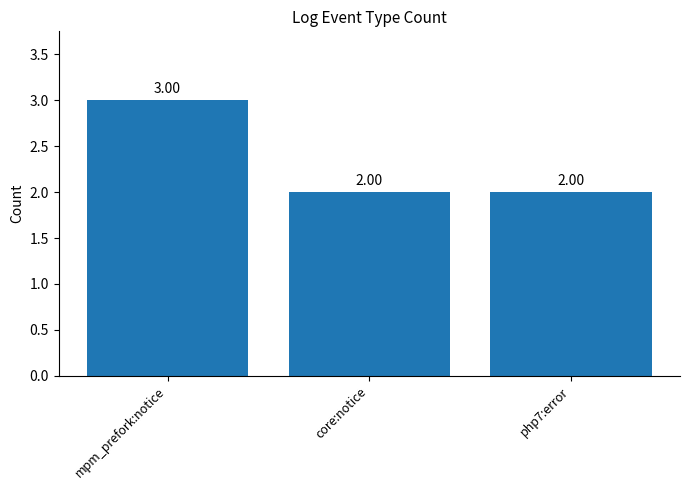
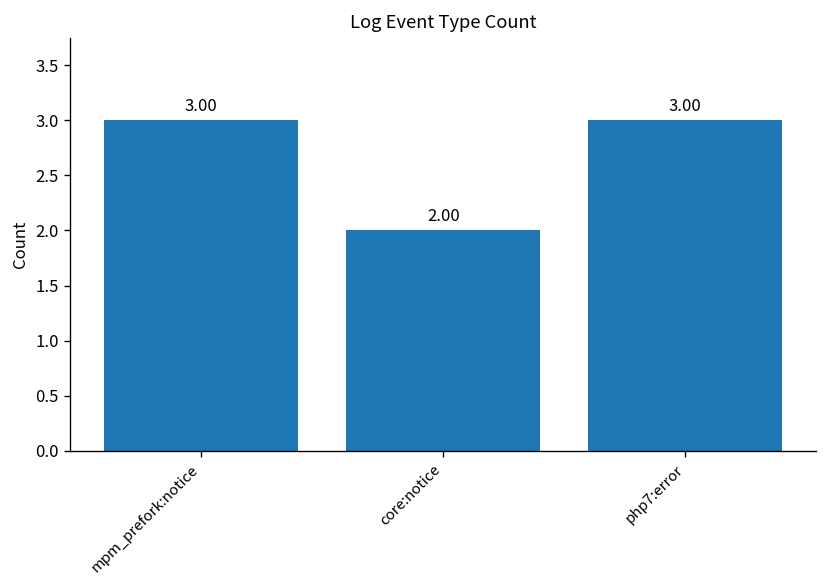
  {
    "mpm_prefork:notice": 3.00,
    "core:notice": 2.00,
-   "php7:error": 2.00
+   "php7:error": 3.00
  }
